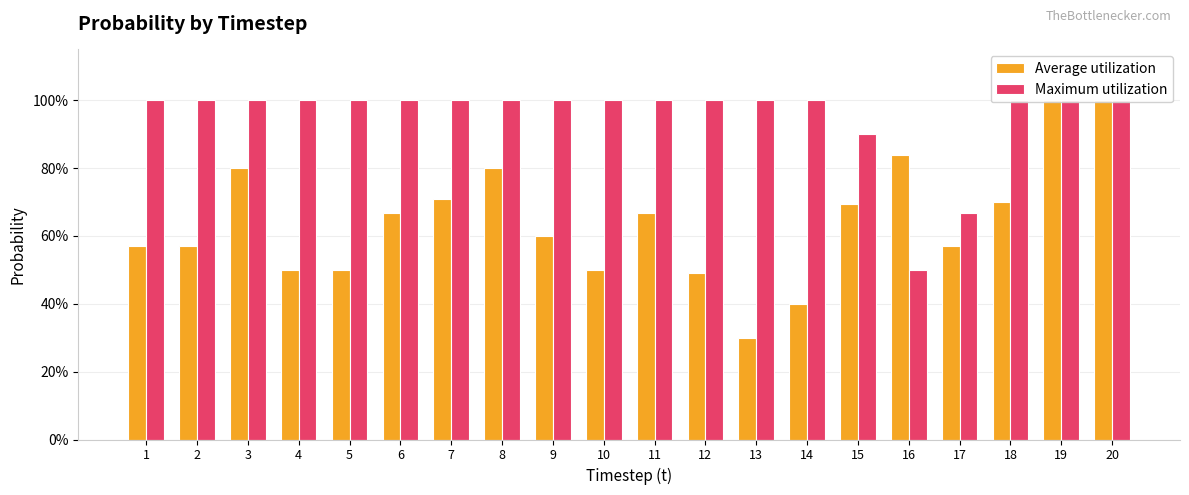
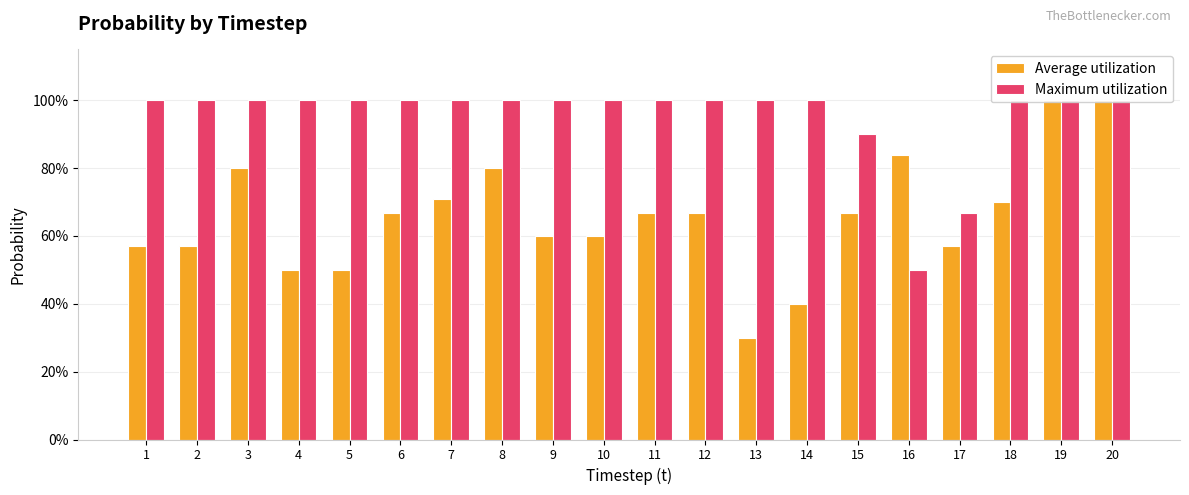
  {
    "Average utilization": {
      "1": "57%",
      "2": "57%",
      "3": "80%",
      "4": "50%",
      "5": "50%",
      "6": "67%",
      "7": "71%",
      "8": "80%",
      "9": "60%",
-     "10": "50%",
+     "10": "60%",
      "11": "67%",
-     "12": "49%",
+     "12": "67%",
      "13": "30%",
      "14": "40%",
-     "15": "69%",
+     "15": "67%",
      "16": "84%",
      "17": "57%",
      "18": "70%"
    },
    "Maximum utilization": {
      "1": "100%",
      "2": "100%",
      "3": "100%",
      "4": "100%",
      "5": "100%",
      "6": "100%",
      "7": "100%",
      "8": "100%",
      "9": "100%",
      "10": "100%",
      "11": "100%",
      "12": "100%",
      "13": "100%",
      "14": "100%",
      "15": "90%",
      "16": "50%",
      "17": "67%"
    }
  }
